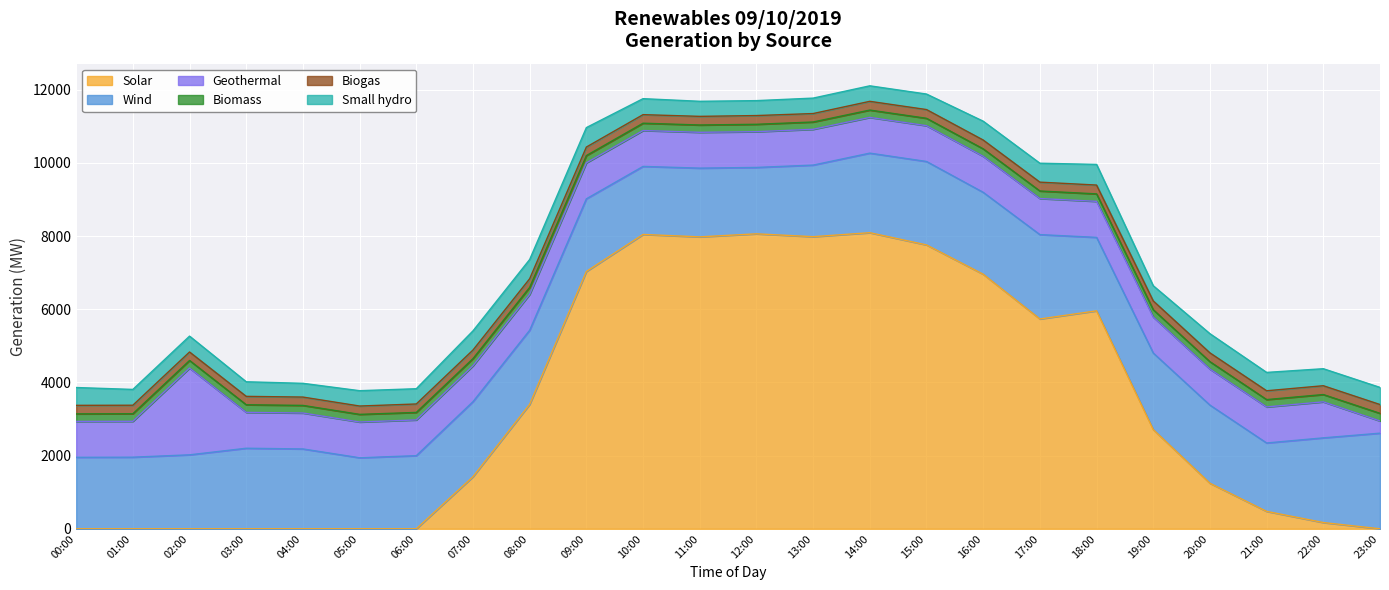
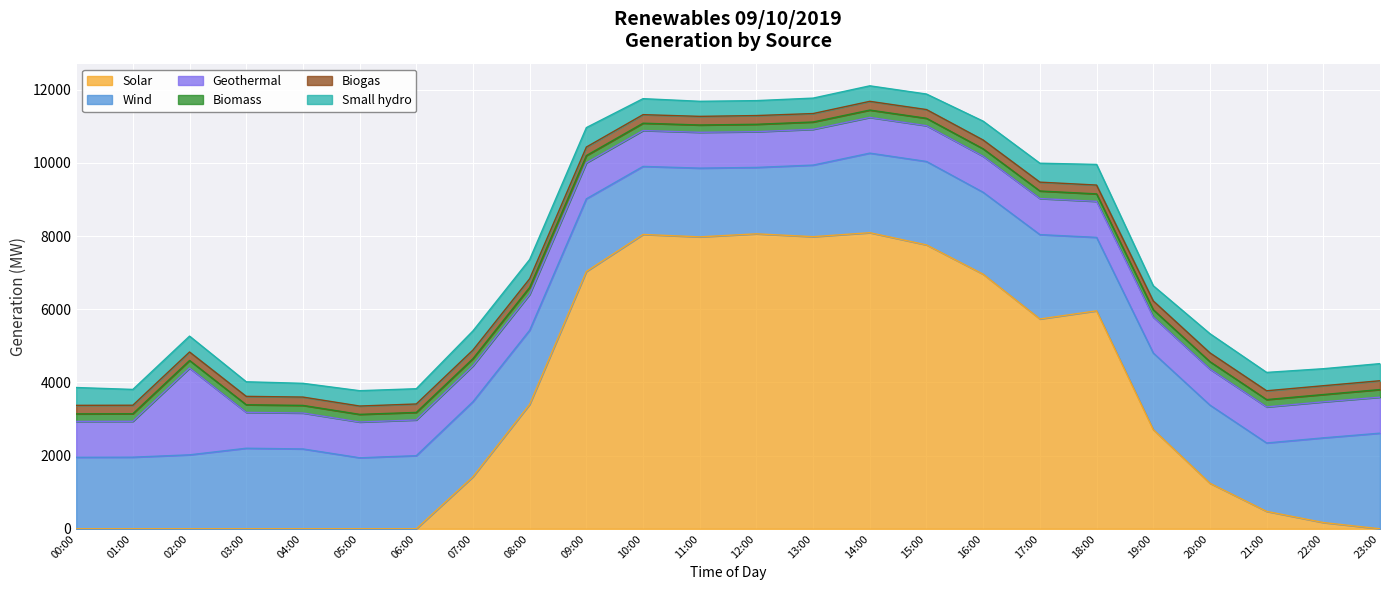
  {
    "Solar": {
      "00:00": 0,
      "01:00": 0,
      "02:00": 0,
      "03:00": 0,
      "04:00": 0,
      "05:00": 0,
      "06:00": 0,
      "07:00": 1400,
      "08:00": 3400,
      "09:00": 7000,
      "10:00": 8000,
      "11:00": 8000,
      "12:00": 8100,
      "13:00": 8000,
      "14:00": 8100,
      "15:00": 7800,
      "16:00": 7000,
      "17:00": 5700,
      "18:00": 6000,
      "19:00": 2700,
      "20:00": 1200,
      "21:00": 500,
      "22:00": 200,
      "23:00": 0
    },
    "Wind": {
      "00:00": 2000,
      "01:00": 2000,
      "02:00": 2000,
      "03:00": 2200,
      "04:00": 2200,
      "05:00": 1900,
      "06:00": 2000,
      "07:00": 2100,
      "08:00": 2000,
      "09:00": 2000,
      "10:00": 1900,
      "11:00": 1900,
      "12:00": 1800,
      "13:00": 2000,
      "14:00": 2200,
      "15:00": 2300,
      "16:00": 2200,
      "17:00": 2300,
      "18:00": 2000,
      "19:00": 2100,
      "20:00": 2100,
      "21:00": 1900,
      "22:00": 2300,
      "23:00": 2600
    },
    "Geothermal": {
      "00:00": 1000,
      "01:00": 1000,
      "02:00": 2400,
      "03:00": 1000,
      "04:00": 1000,
      "05:00": 1000,
      "06:00": 1000,
      "07:00": 1000,
      "08:00": 1000,
      "09:00": 1000,
      "10:00": 1000,
      "11:00": 1000,
      "12:00": 1000,
      "13:00": 1000,
      "14:00": 1000,
      "15:00": 1000,
      "16:00": 1000,
      "17:00": 1000,
      "18:00": 1000,
      "19:00": 1000,
      "20:00": 1000,
      "21:00": 1000,
      "22:00": 1000,
-     "23:00": 300
+     "23:00": 1000
    },
    "Biomass": {
      "00:00": 200,
      "01:00": 200,
      "02:00": 200,
      "03:00": 200,
      "04:00": 200,
      "05:00": 200,
      "06:00": 200,
      "07:00": 200,
      "08:00": 200,
      "09:00": 200,
      "10:00": 200,
      "11:00": 200,
      "12:00": 200,
      "13:00": 200,
      "14:00": 200,
      "15:00": 200,
      "16:00": 200,
      "17:00": 200,
      "18:00": 200,
      "19:00": 200,
      "20:00": 200,
      "21:00": 200,
      "22:00": 200,
      "23:00": 200
    },
    "Biogas": {
      "00:00": 200,
      "01:00": 200,
      "02:00": 200,
      "03:00": 200,
      "04:00": 200,
      "05:00": 200,
      "06:00": 200,
      "07:00": 200,
      "08:00": 200,
      "09:00": 200,
      "10:00": 200,
      "11:00": 200,
      "12:00": 200,
      "13:00": 200,
      "14:00": 200,
      "15:00": 200,
      "16:00": 200,
      "17:00": 200,
      "18:00": 200,
      "19:00": 200,
      "20:00": 200,
      "21:00": 200,
      "22:00": 200,
      "23:00": 200
    },
    "Small hydro": {
      "00:00": 500,
      "01:00": 400,
      "02:00": 400,
      "03:00": 400,
      "04:00": 400,
      "05:00": 400,
      "06:00": 400,
      "07:00": 500,
      "08:00": 500,
      "09:00": 500,
      "10:00": 400,
      "11:00": 400,
      "12:00": 400,
      "13:00": 400,
      "14:00": 400,
      "15:00": 400,
      "16:00": 500,
      "17:00": 500,
      "18:00": 600,
      "19:00": 400,
      "20:00": 500,
      "21:00": 500,
      "22:00": 500,
      "23:00": 500
    }
  }
